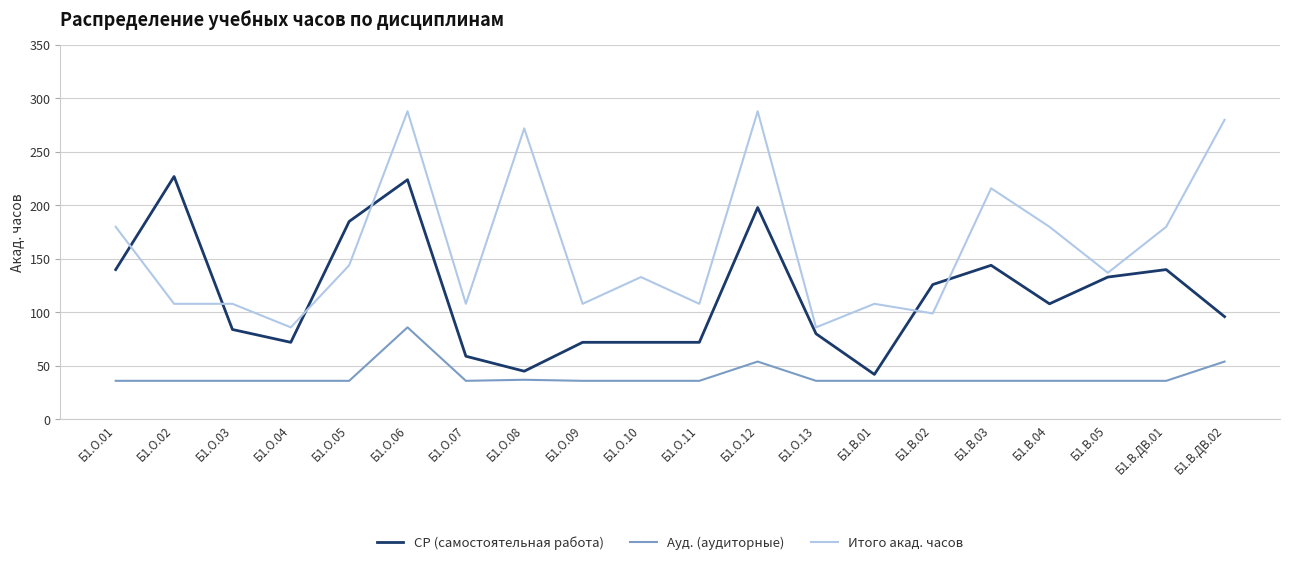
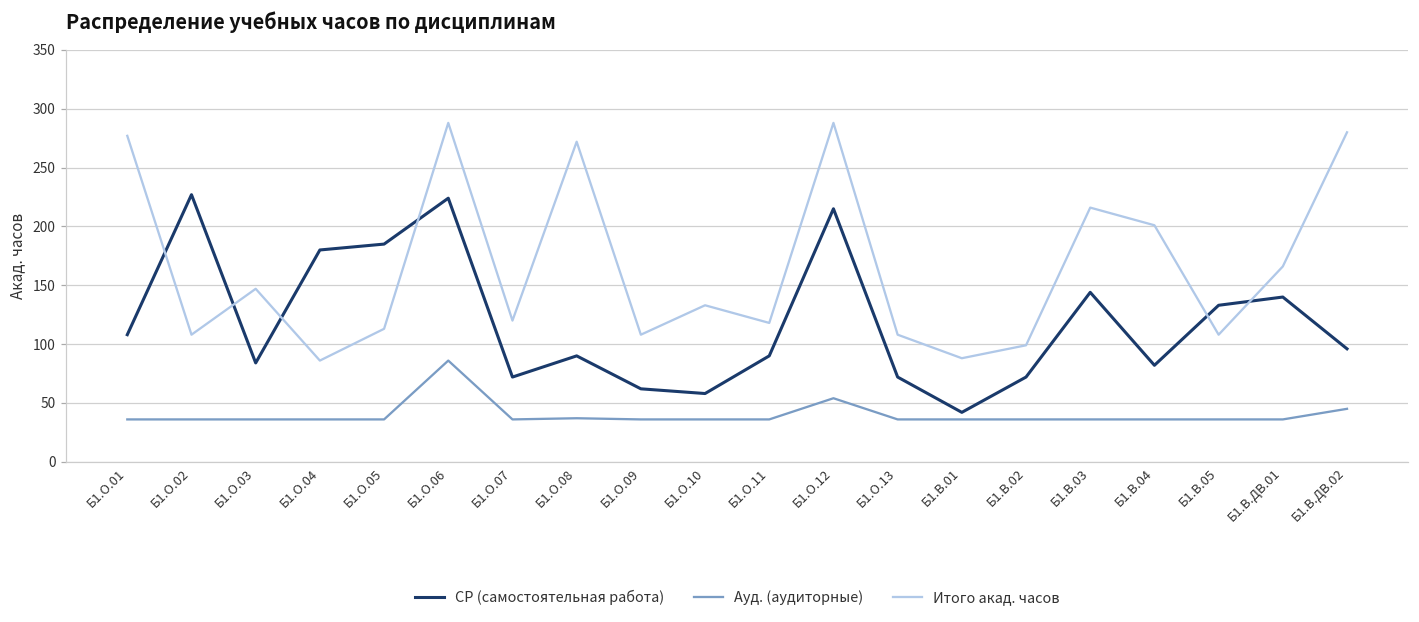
  {
    "СР (самостоятельная работа)": {
-     "Б1.О.01": 140,
+     "Б1.О.01": 108,
      "Б1.О.02": 227,
      "Б1.О.03": 84,
-     "Б1.О.04": 72,
+     "Б1.О.04": 180,
      "Б1.О.05": 185,
      "Б1.О.06": 224,
-     "Б1.О.07": 59,
-     "Б1.О.08": 45,
-     "Б1.О.09": 72,
-     "Б1.О.10": 72,
-     "Б1.О.11": 72,
-     "Б1.О.12": 198,
-     "Б1.О.13": 80,
+     "Б1.О.07": 72,
+     "Б1.О.08": 90,
+     "Б1.О.09": 62,
+     "Б1.О.10": 58,
+     "Б1.О.11": 90,
+     "Б1.О.12": 215,
+     "Б1.О.13": 72,
      "Б1.В.01": 42,
-     "Б1.В.02": 126,
+     "Б1.В.02": 72,
      "Б1.В.03": 144,
-     "Б1.В.04": 108,
+     "Б1.В.04": 82,
      "Б1.В.05": 133,
      "Б1.В.ДВ.01": 140,
      "Б1.В.ДВ.02": 96
    },
    "Ауд. (аудиторные)": {
      "Б1.О.01": 36,
      "Б1.О.02": 36,
      "Б1.О.03": 36,
      "Б1.О.04": 36,
      "Б1.О.05": 36,
      "Б1.О.06": 86,
      "Б1.О.07": 36,
      "Б1.О.08": 37,
      "Б1.О.09": 36,
      "Б1.О.10": 36,
      "Б1.О.11": 36,
      "Б1.О.12": 54,
      "Б1.О.13": 36,
      "Б1.В.01": 36,
      "Б1.В.02": 36,
      "Б1.В.03": 36,
      "Б1.В.04": 36,
      "Б1.В.05": 36,
      "Б1.В.ДВ.01": 36,
-     "Б1.В.ДВ.02": 54
+     "Б1.В.ДВ.02": 45
    },
    "Итого акад. часов": {
-     "Б1.О.01": 180,
+     "Б1.О.01": 277,
      "Б1.О.02": 108,
-     "Б1.О.03": 108,
+     "Б1.О.03": 147,
      "Б1.О.04": 86,
-     "Б1.О.05": 144,
+     "Б1.О.05": 113,
      "Б1.О.06": 288,
-     "Б1.О.07": 108,
+     "Б1.О.07": 120,
      "Б1.О.08": 272,
      "Б1.О.09": 108,
      "Б1.О.10": 133,
-     "Б1.О.11": 108,
+     "Б1.О.11": 118,
      "Б1.О.12": 288,
-     "Б1.О.13": 86,
-     "Б1.В.01": 108,
+     "Б1.О.13": 108,
+     "Б1.В.01": 88,
      "Б1.В.02": 99,
      "Б1.В.03": 216,
-     "Б1.В.04": 180,
-     "Б1.В.05": 137,
-     "Б1.В.ДВ.01": 180,
+     "Б1.В.04": 201,
+     "Б1.В.05": 108,
+     "Б1.В.ДВ.01": 166,
      "Б1.В.ДВ.02": 280
    }
  }
